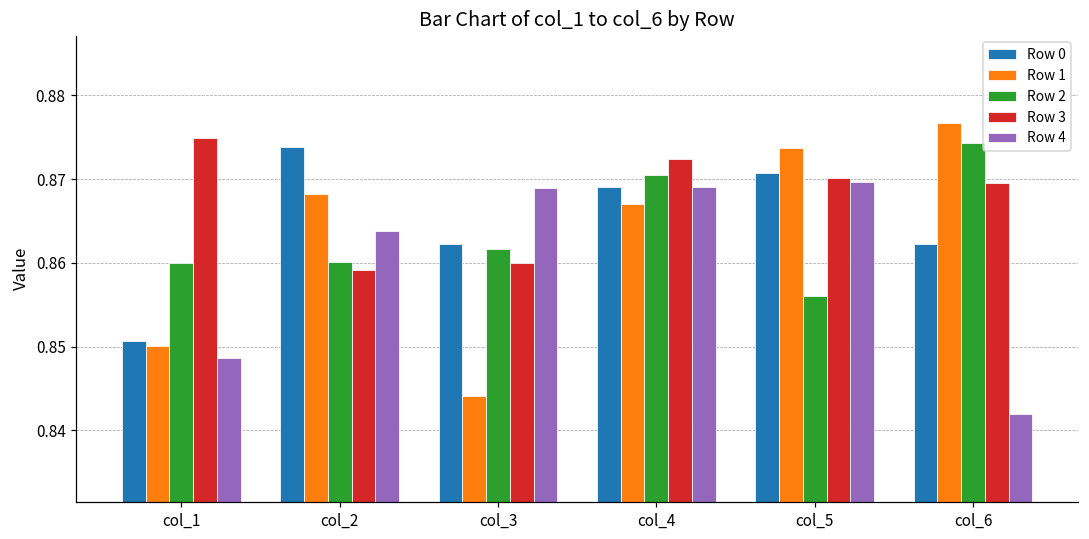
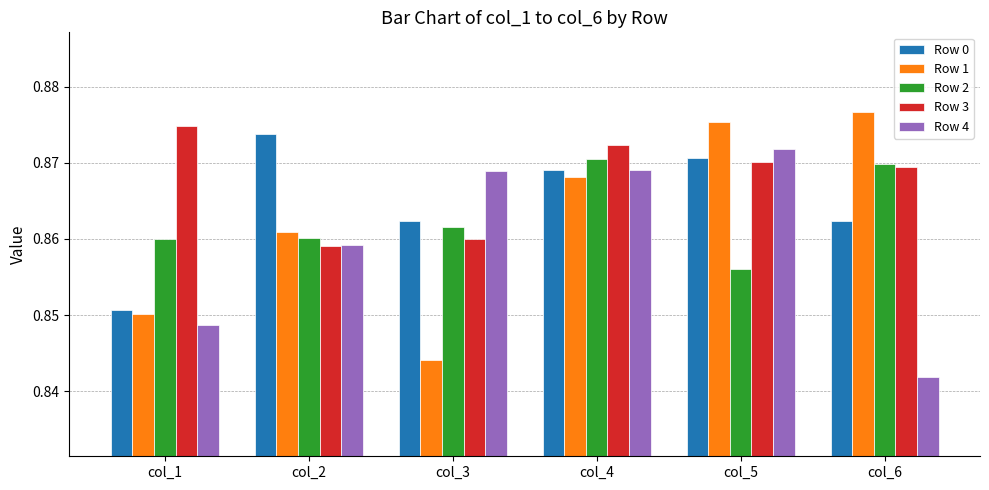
  {
    "Row 0": {
      "col_1": 0.851,
      "col_2": 0.874,
      "col_3": 0.862,
      "col_4": 0.869,
      "col_5": 0.871,
      "col_6": 0.862
    },
    "Row 1": {
      "col_1": 0.850,
-     "col_2": 0.868,
+     "col_2": 0.861,
      "col_3": 0.844,
-     "col_4": 0.867,
-     "col_5": 0.874,
+     "col_4": 0.868,
+     "col_5": 0.875,
      "col_6": 0.877
    },
    "Row 2": {
      "col_1": 0.860,
      "col_2": 0.860,
      "col_3": 0.862,
      "col_4": 0.871,
      "col_5": 0.856,
-     "col_6": 0.874
+     "col_6": 0.870
    },
    "Row 3": {
      "col_1": 0.875,
      "col_2": 0.859,
      "col_3": 0.860,
      "col_4": 0.872,
      "col_5": 0.870,
      "col_6": 0.870
    },
    "Row 4": {
      "col_1": 0.849,
-     "col_2": 0.864,
+     "col_2": 0.859,
      "col_3": 0.869,
      "col_4": 0.869,
-     "col_5": 0.870,
+     "col_5": 0.872,
      "col_6": 0.842
    }
  }
